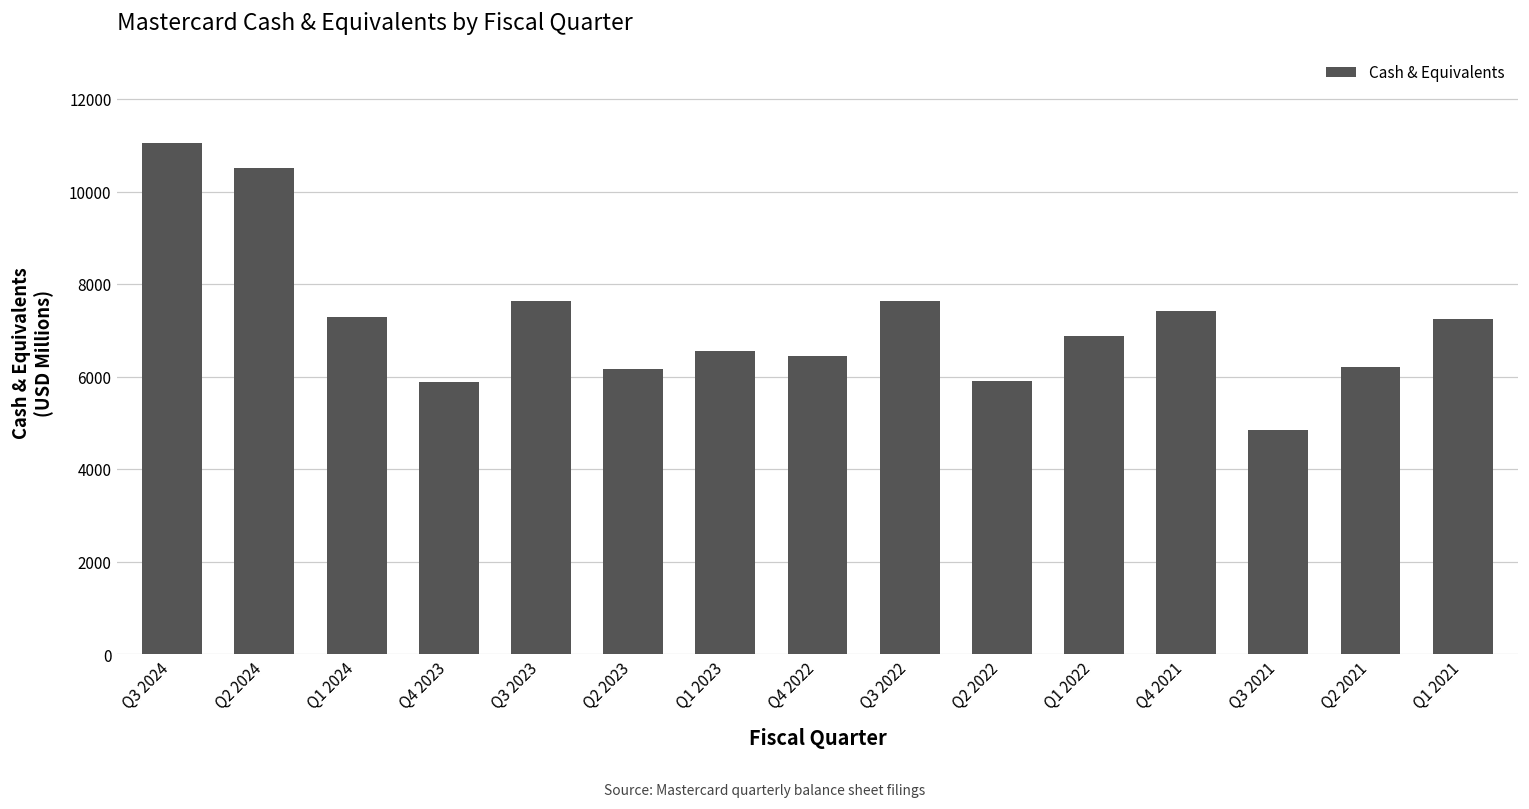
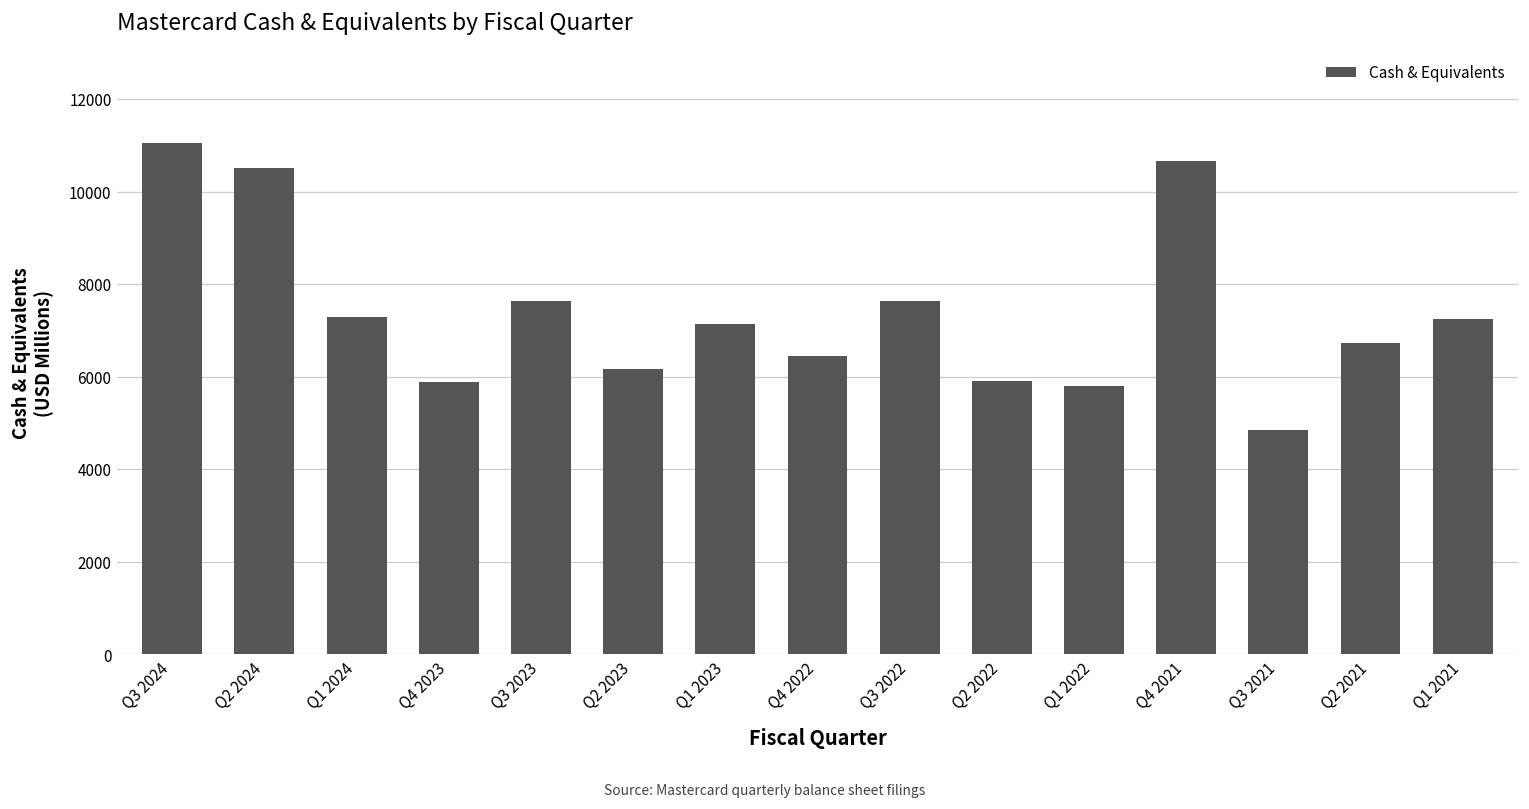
  {
    "Q3 2024": 11100,
    "Q2 2024": 10500,
    "Q1 2024": 7300,
    "Q4 2023": 5900,
    "Q3 2023": 7600,
    "Q2 2023": 6200,
-   "Q1 2023": 6600,
+   "Q1 2023": 7100,
    "Q4 2022": 6500,
    "Q3 2022": 7600,
    "Q2 2022": 5900,
-   "Q1 2022": 6900,
-   "Q4 2021": 7400,
+   "Q1 2022": 5800,
+   "Q4 2021": 10700,
    "Q3 2021": 4900,
-   "Q2 2021": 6200,
+   "Q2 2021": 6700,
    "Q1 2021": 7200
  }
